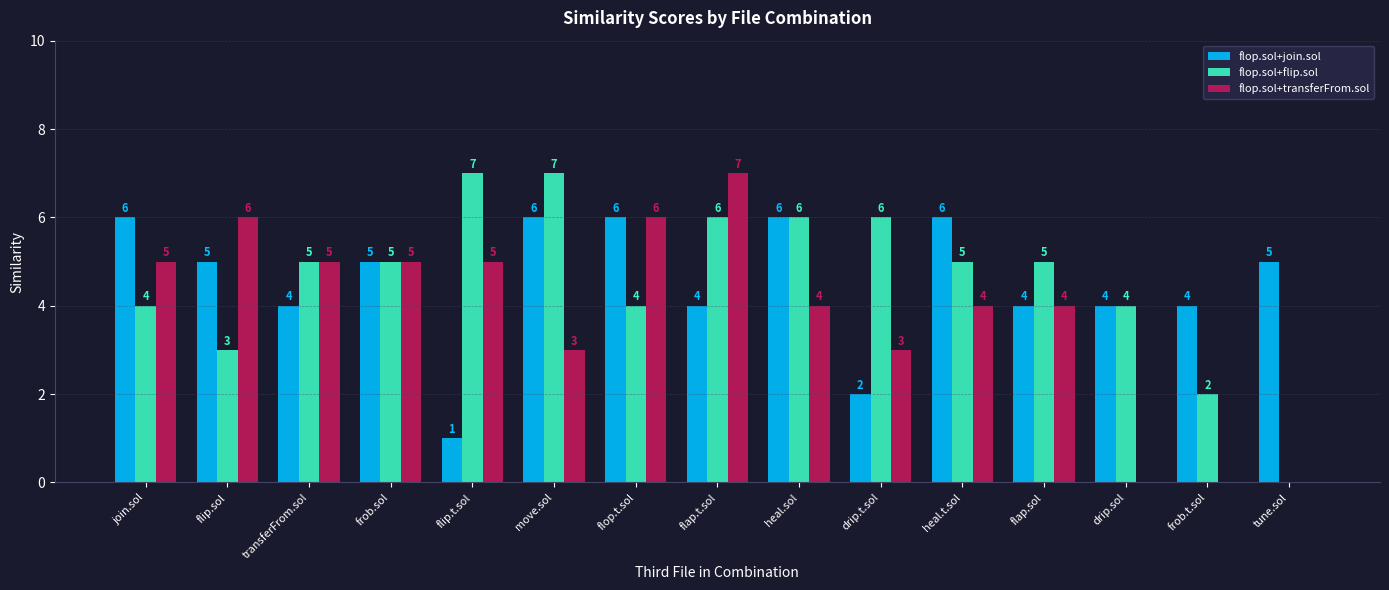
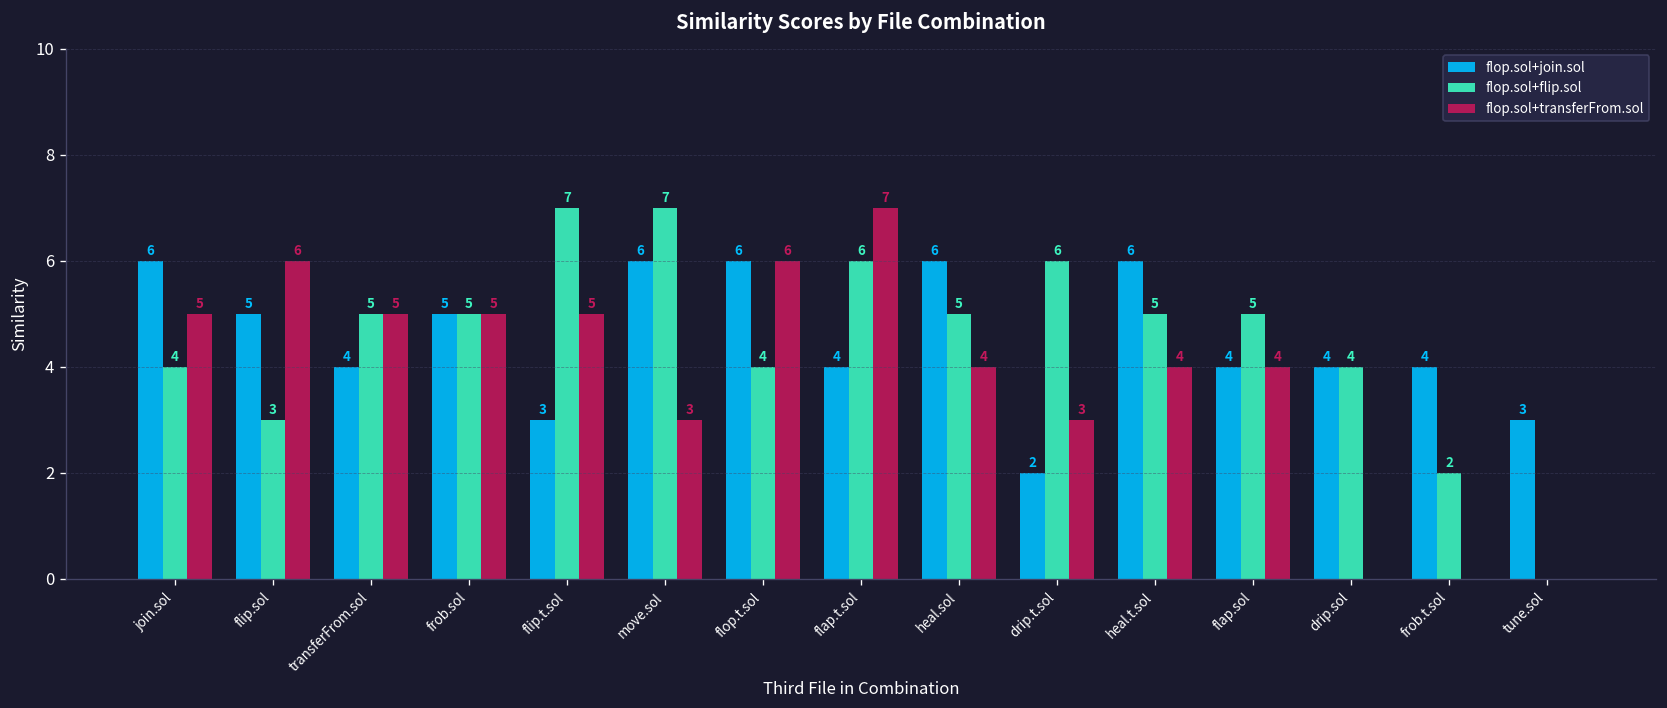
  {
    "flop.sol+join.sol": {
      "join.sol": 6,
      "flip.sol": 5,
      "transferFrom.sol": 4,
      "frob.sol": 5,
-     "flip.t.sol": 1,
+     "flip.t.sol": 3,
      "move.sol": 6,
      "flop.t.sol": 6,
      "flap.t.sol": 4,
      "heal.sol": 6,
      "drip.t.sol": 2,
      "heal.t.sol": 6,
      "flap.sol": 4,
      "drip.sol": 4,
      "frob.t.sol": 4,
-     "tune.sol": 5
+     "tune.sol": 3
    },
    "flop.sol+flip.sol": {
      "join.sol": 4,
      "flip.sol": 3,
      "transferFrom.sol": 5,
      "frob.sol": 5,
      "flip.t.sol": 7,
      "move.sol": 7,
      "flop.t.sol": 4,
      "flap.t.sol": 6,
-     "heal.sol": 6,
+     "heal.sol": 5,
      "drip.t.sol": 6,
      "heal.t.sol": 5,
      "flap.sol": 5,
      "drip.sol": 4,
      "frob.t.sol": 2
    },
    "flop.sol+transferFrom.sol": {
      "join.sol": 5,
      "flip.sol": 6,
      "transferFrom.sol": 5,
      "frob.sol": 5,
      "flip.t.sol": 5,
      "move.sol": 3,
      "flop.t.sol": 6,
      "flap.t.sol": 7,
      "heal.sol": 4,
      "drip.t.sol": 3,
      "heal.t.sol": 4,
      "flap.sol": 4
    }
  }
